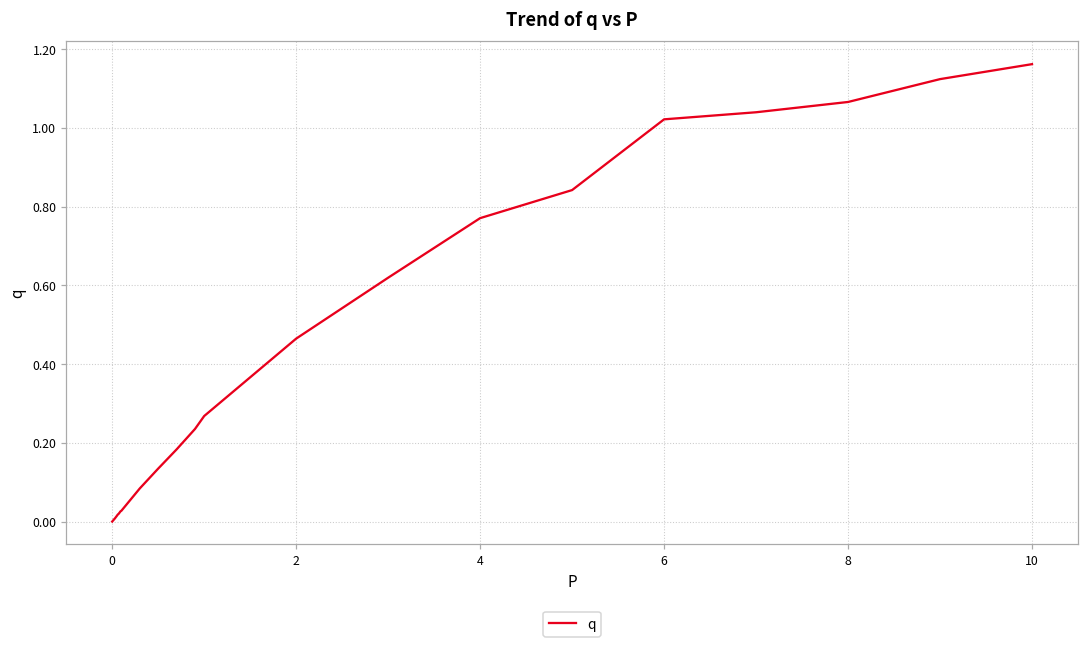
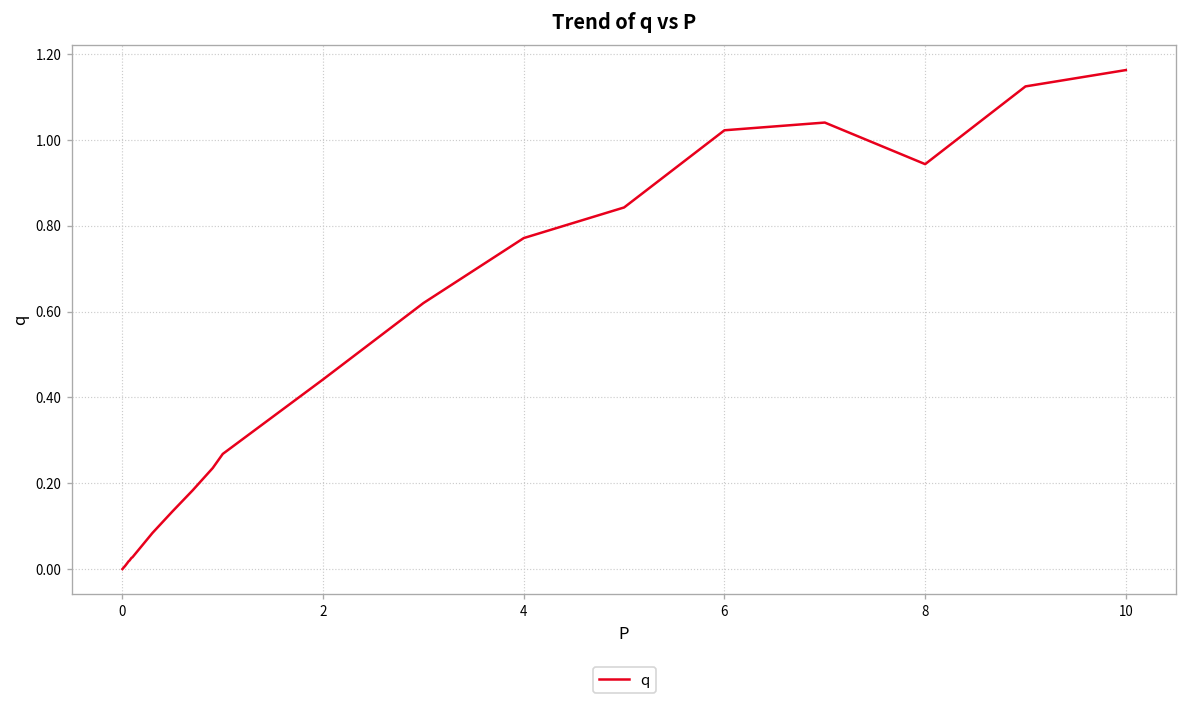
  {
-   "2": 0.46,
+   "2": 0.44,
    "4": 0.77,
    "6": 1.02,
-   "8": 1.07,
+   "8": 0.94,
    "10": 1.16
  }
